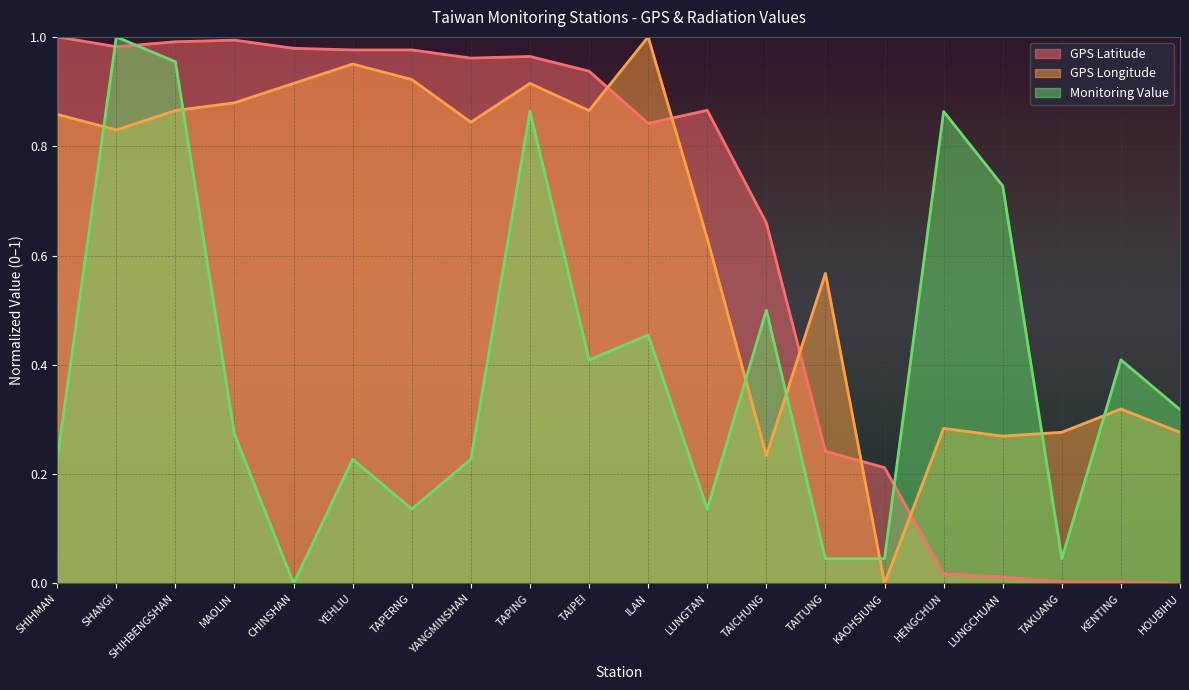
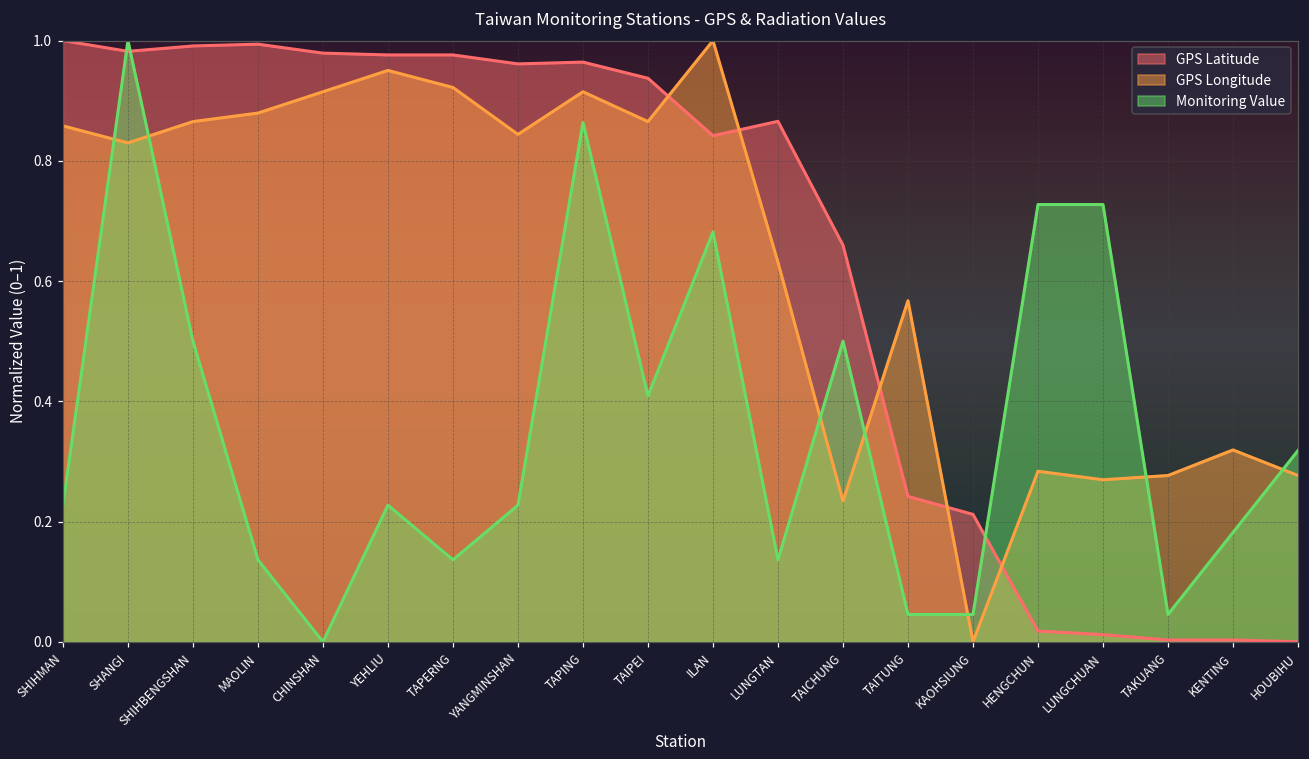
  {
    "Monitoring Value": {
      "SHIHMAN": 0.23,
      "SHANGI": 1.00,
-     "SHIHBENGSHAN": 0.95,
-     "MAOLIN": 0.27,
+     "SHIHBENGSHAN": 0.50,
+     "MAOLIN": 0.14,
      "CHINSHAN": 0.00,
      "YEHLIU": 0.23,
      "TAPERNG": 0.14,
      "YANGMINSHAN": 0.23,
      "TAPING": 0.86,
      "TAIPEI": 0.41,
-     "ILAN": 0.45,
+     "ILAN": 0.68,
      "LUNGTAN": 0.14,
      "TAICHUNG": 0.50,
      "TAITUNG": 0.05,
      "KAOHSIUNG": 0.05,
-     "HENGCHUN": 0.86,
+     "HENGCHUN": 0.73,
      "LUNGCHUAN": 0.73,
      "TAKUANG": 0.05,
-     "KENTING": 0.41,
+     "KENTING": 0.18,
      "HOUBIHU": 0.32
    }
  }
